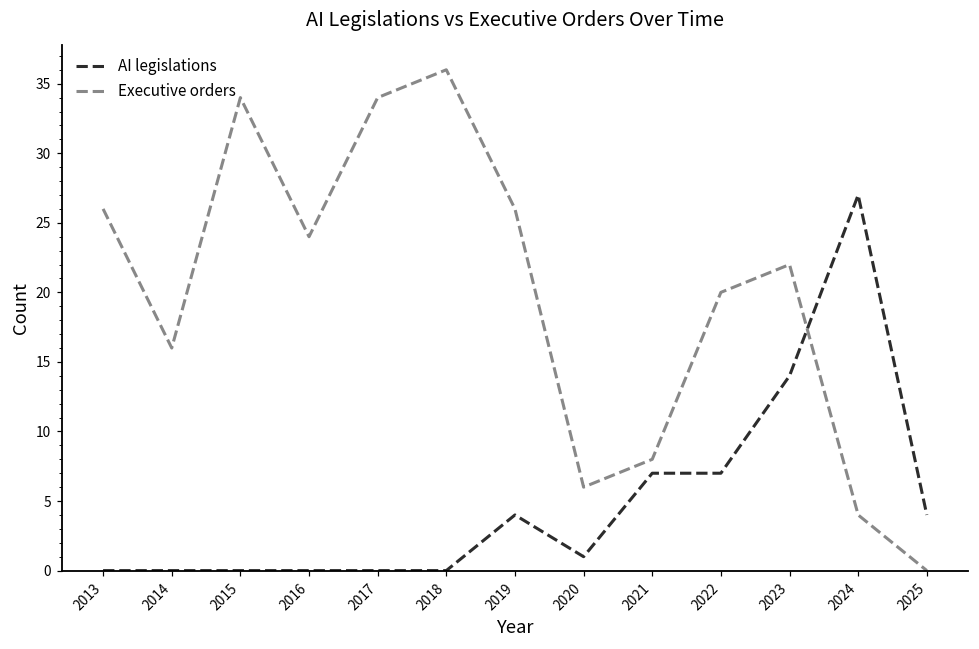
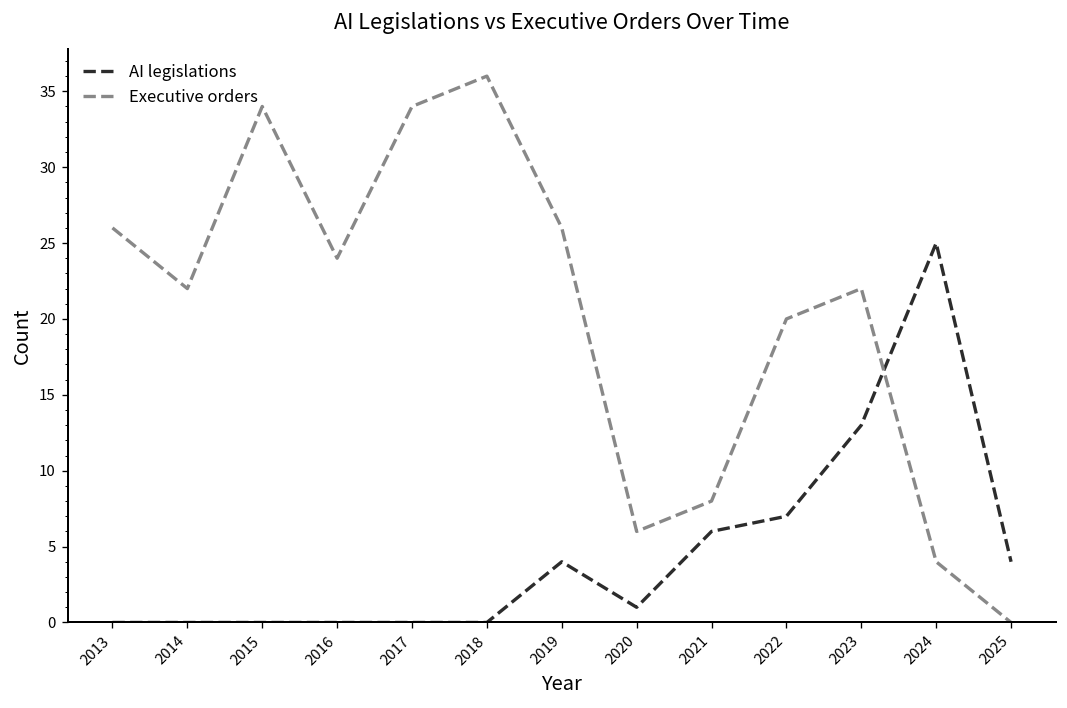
  {
    "AI legislations": {
      "2013": 0,
      "2014": 0,
      "2015": 0,
      "2016": 0,
      "2017": 0,
      "2018": 0,
      "2019": 4,
      "2020": 1,
-     "2021": 7,
+     "2021": 6,
      "2022": 7,
-     "2023": 14,
-     "2024": 27,
+     "2023": 13,
+     "2024": 25,
      "2025": 4
    },
    "Executive orders": {
      "2013": 26,
-     "2014": 16,
+     "2014": 22,
      "2015": 34,
      "2016": 24,
      "2017": 34,
      "2018": 36,
      "2019": 26,
      "2020": 6,
      "2021": 8,
      "2022": 20,
      "2023": 22,
      "2024": 4,
      "2025": 0
    }
  }
